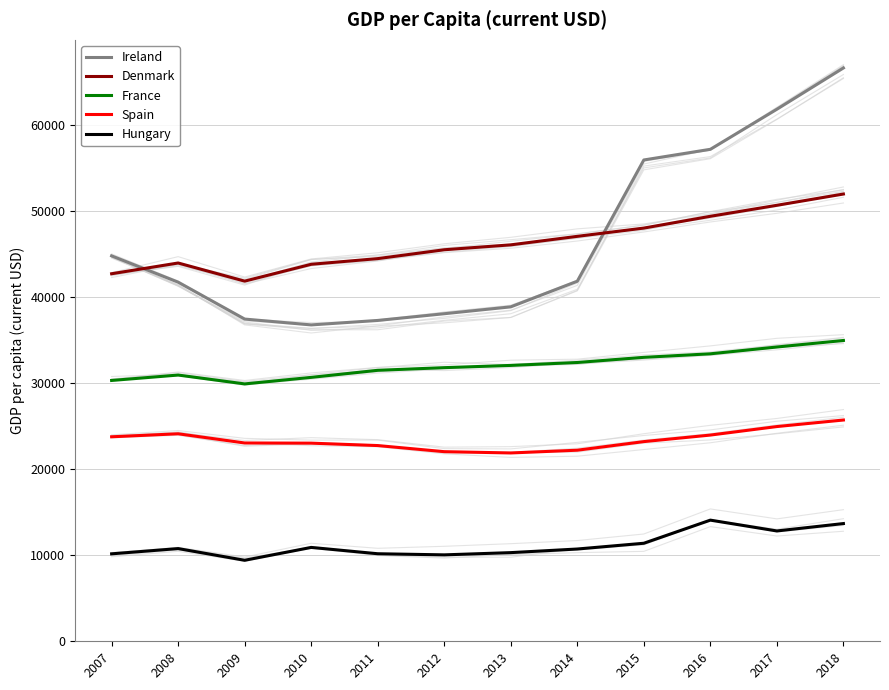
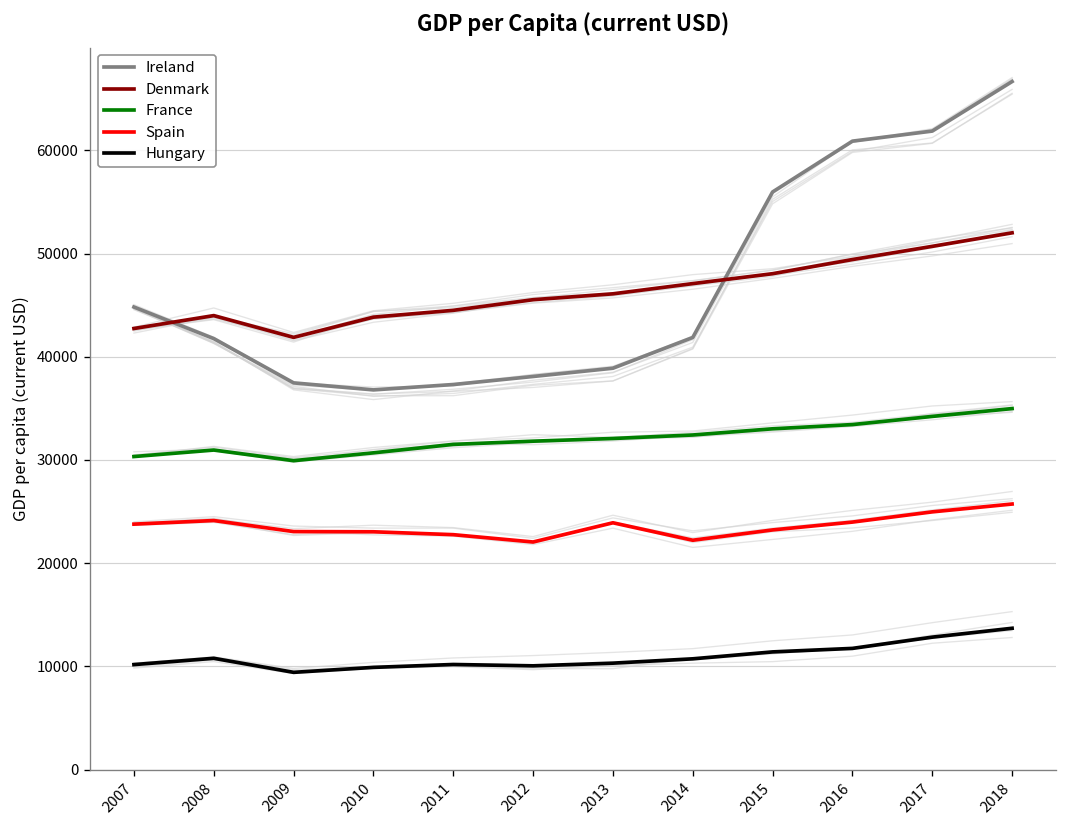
  {
    "Ireland": {
-     "2016": 57000
+     "2016": 61000
    },
    "Spain": {
-     "2013": 22000,
+     "2013": 24000,
      "2018": 26000
    },
    "Hungary": {
-     "2010": 11000,
-     "2016": 14000
+     "2010": 10000,
+     "2016": 12000
    }
  }
